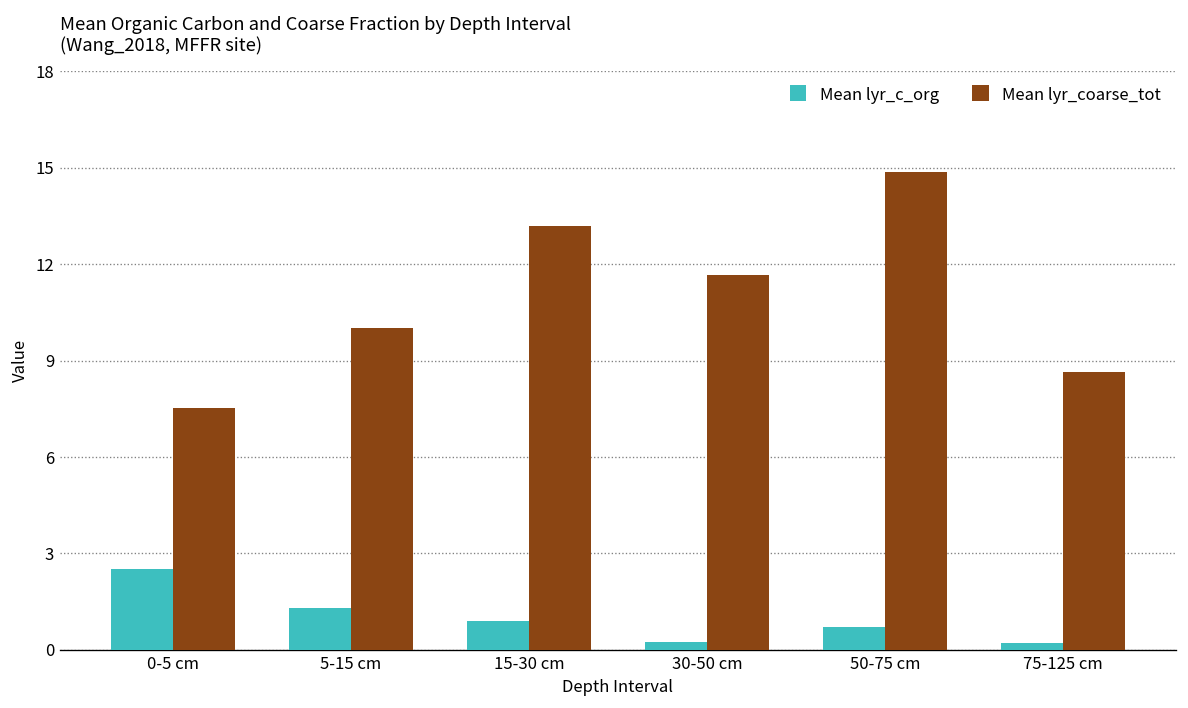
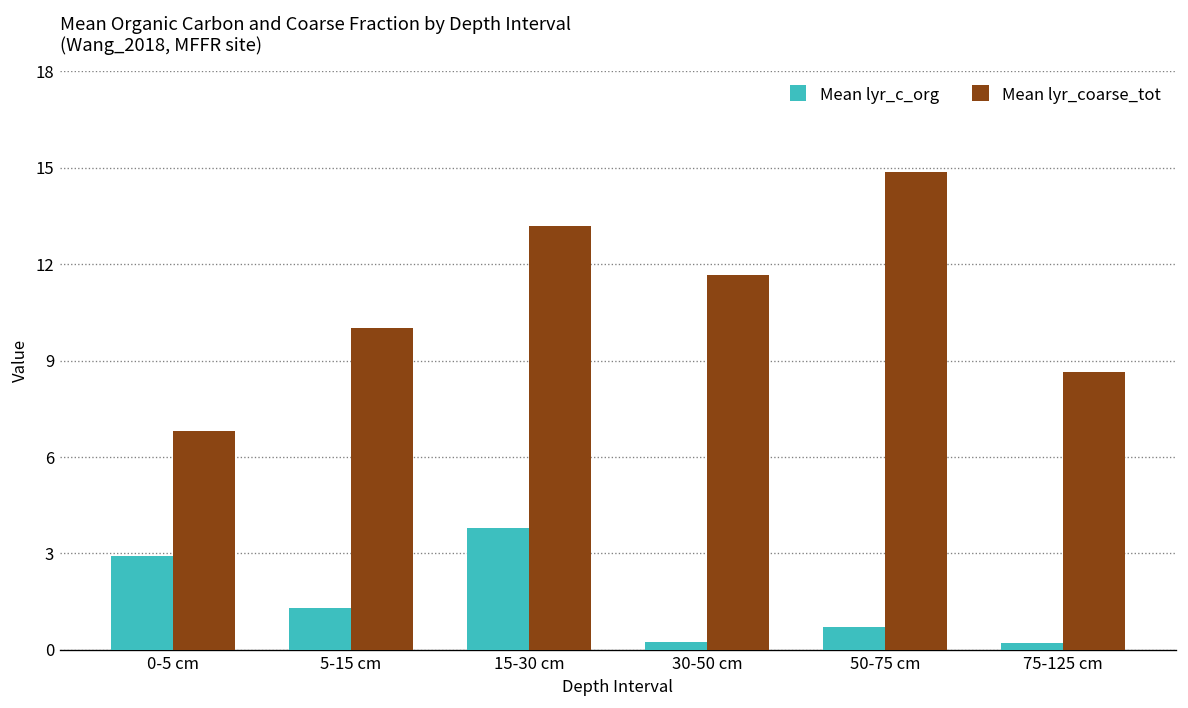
  {
    "Mean lyr_c_org": {
-     "0-5 cm": 2.5,
+     "0-5 cm": 2.9,
      "5-15 cm": 1.3,
-     "15-30 cm": 0.9,
+     "15-30 cm": 3.8,
      "30-50 cm": 0.2,
      "50-75 cm": 0.7,
      "75-125 cm": 0.2
    },
    "Mean lyr_coarse_tot": {
-     "0-5 cm": 7.5,
+     "0-5 cm": 6.8,
      "5-15 cm": 10.0,
      "15-30 cm": 13.2,
      "30-50 cm": 11.7,
      "50-75 cm": 14.9,
      "75-125 cm": 8.6
    }
  }
